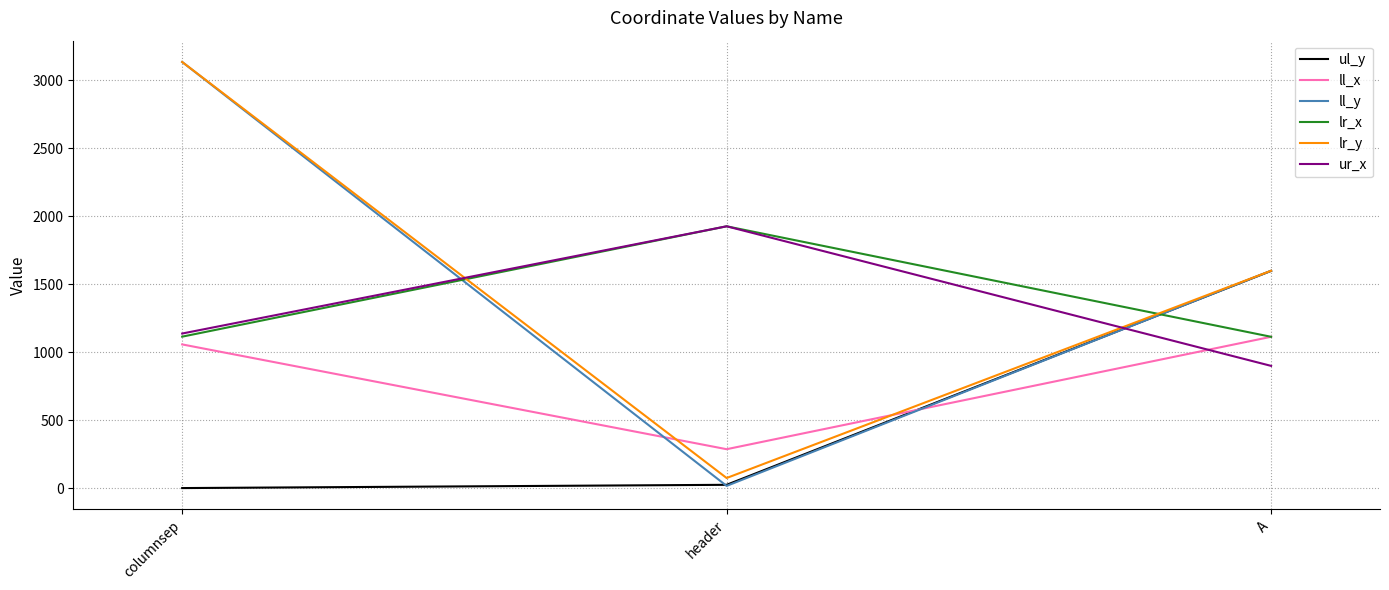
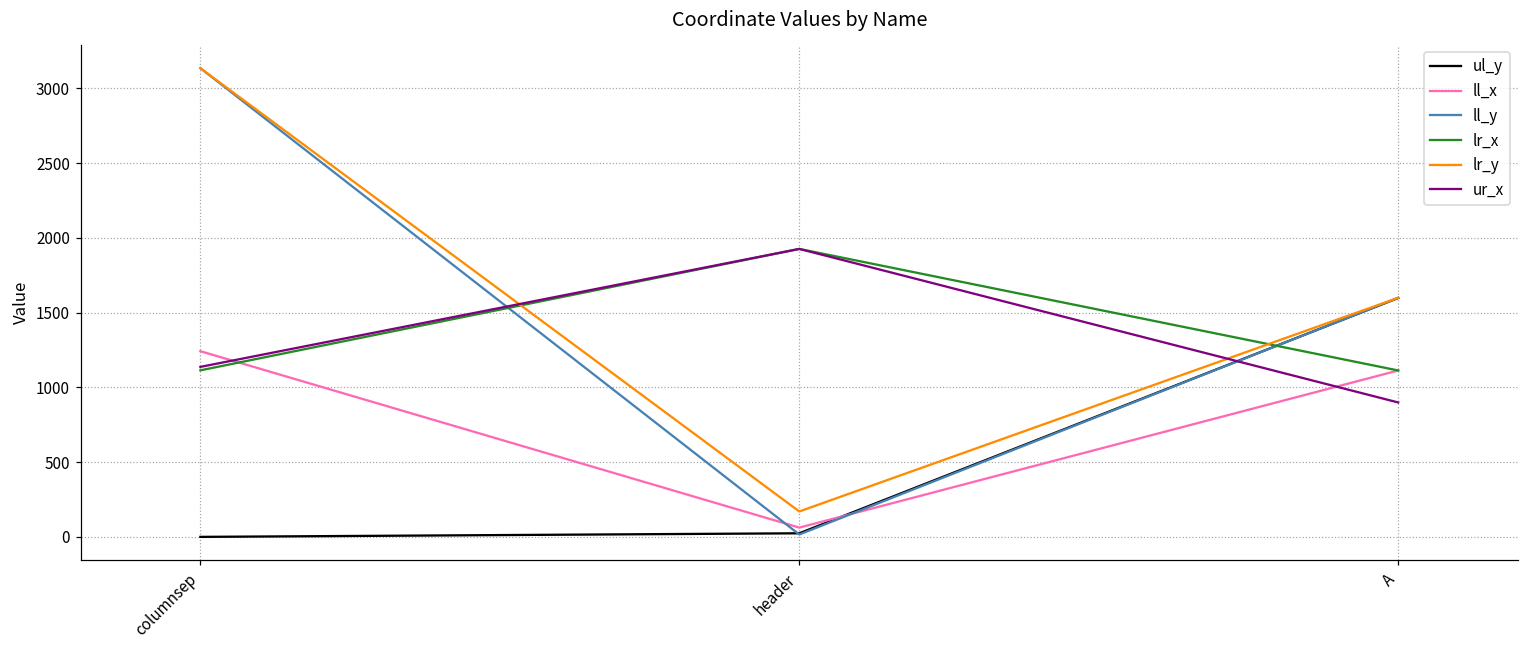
  {
    "ul_y": {
      "columnsep": 0
    },
    "ll_x": {
-     "columnsep": 1060,
-     "header": 290
+     "columnsep": 1240,
+     "header": 60
    },
    "lr_x": {
      "columnsep": 1110
    },
    "lr_y": {
-     "header": 70
+     "header": 170
    },
    "ur_x": {
      "columnsep": 1140,
      "A": 900
    }
  }
